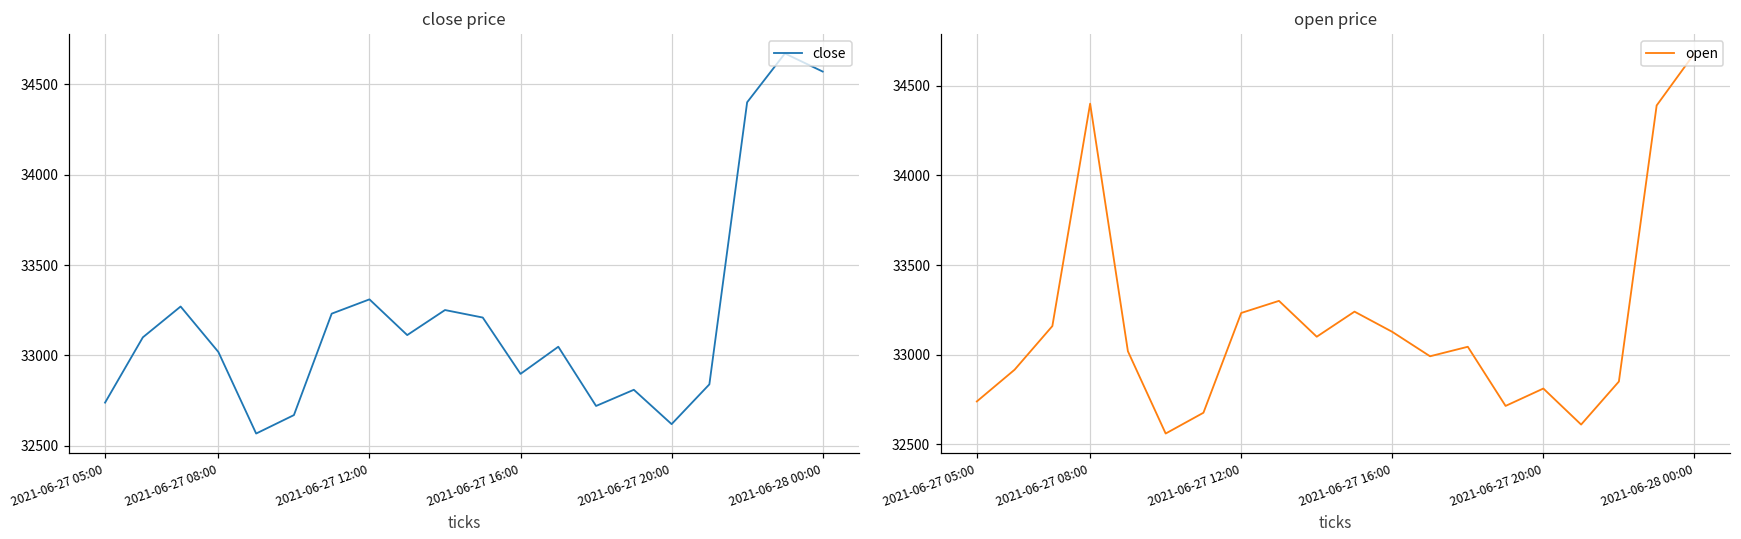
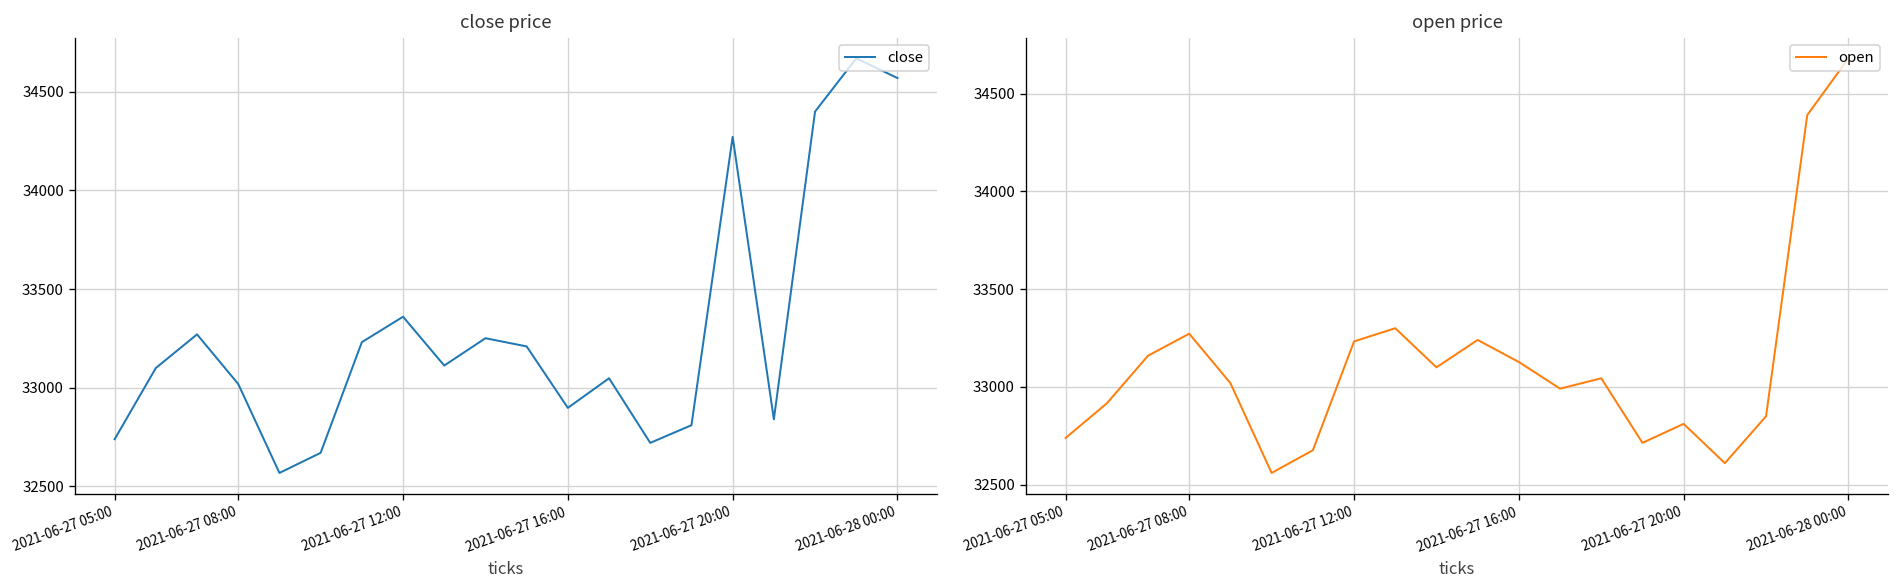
  {
    "close price": {
      "2021-06-27 05:00": 32740,
      "2021-06-27 08:00": 33020,
-     "2021-06-27 12:00": 33310,
+     "2021-06-27 12:00": 33360,
      "2021-06-27 16:00": 32900,
-     "2021-06-27 20:00": 32620,
+     "2021-06-27 20:00": 34270,
      "2021-06-28 00:00": 34570
    },
    "open price": {
      "2021-06-27 05:00": 32740,
-     "2021-06-27 08:00": 34400,
+     "2021-06-27 08:00": 33270,
      "2021-06-27 12:00": 33230,
      "2021-06-27 16:00": 33130,
      "2021-06-27 20:00": 32810
    }
  }
